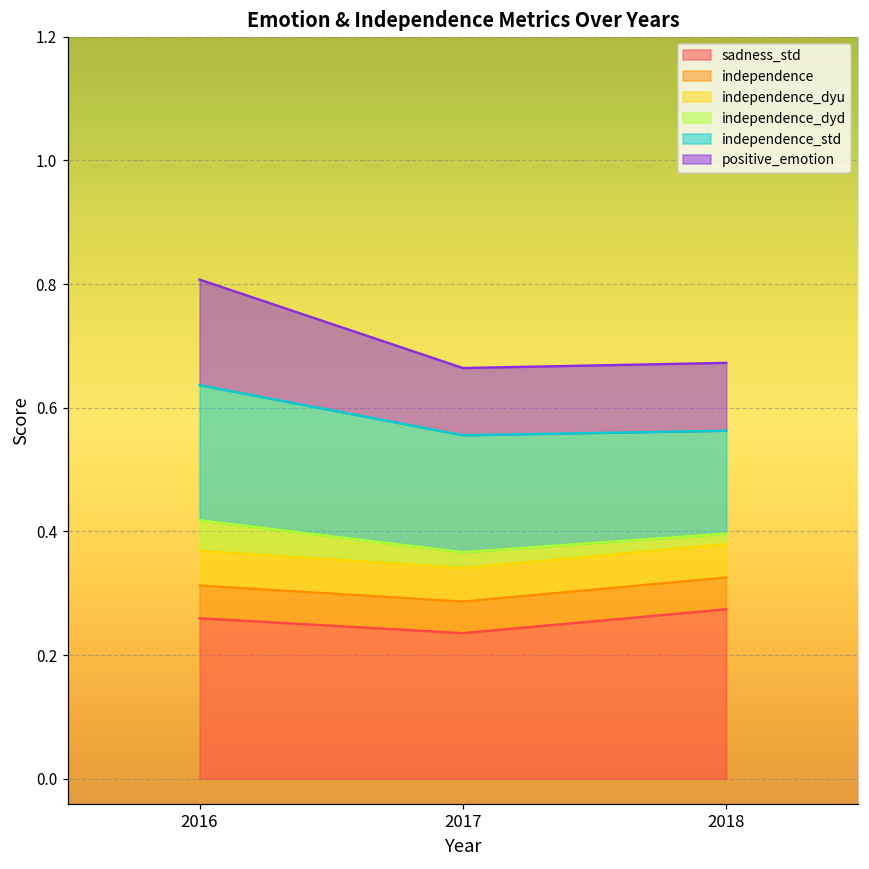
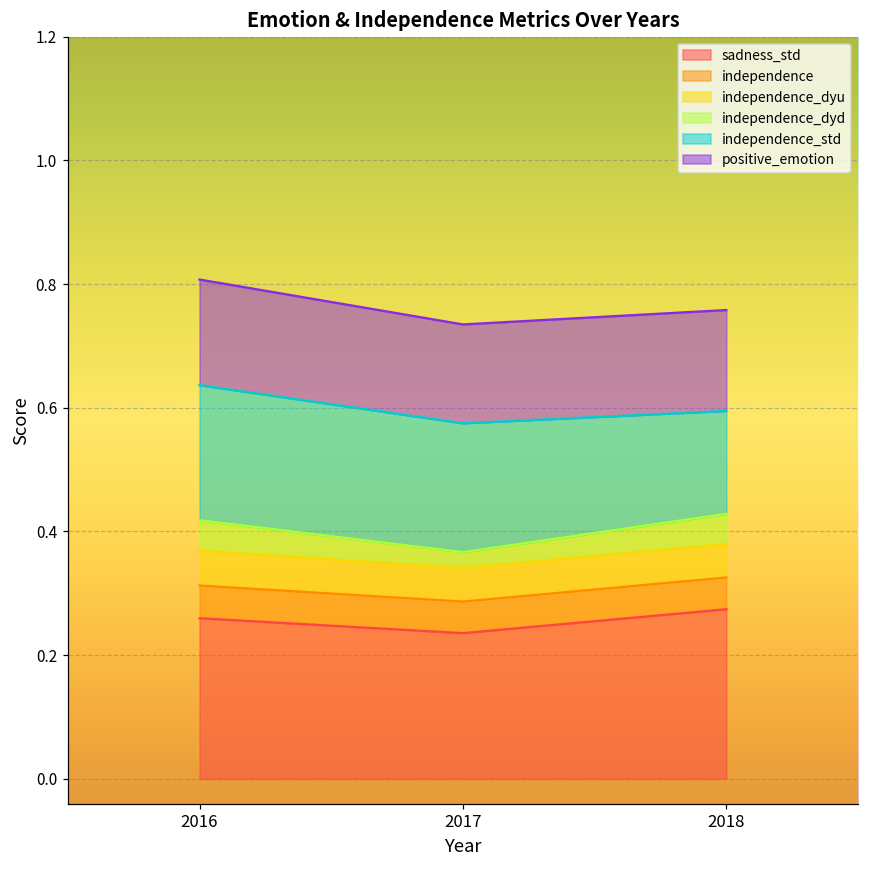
  {
    "sadness_std": {
      "2016": 0.26,
      "2017": 0.24,
      "2018": 0.27
    },
    "independence_dyd": {
      "2016": 0.05,
      "2017": 0.03,
-     "2018": 0.02
+     "2018": 0.05
    },
    "independence_std": {
      "2016": 0.22,
-     "2017": 0.19,
+     "2017": 0.21,
      "2018": 0.17
    },
    "positive_emotion": {
      "2016": 0.17,
-     "2017": 0.11,
-     "2018": 0.11
+     "2017": 0.16,
+     "2018": 0.16
    }
  }
